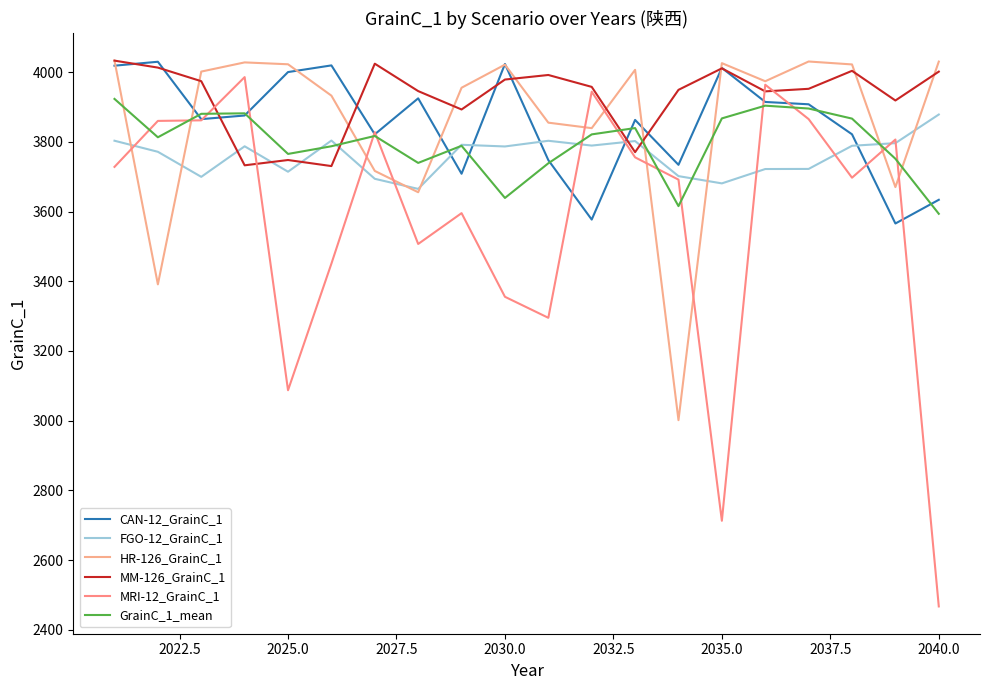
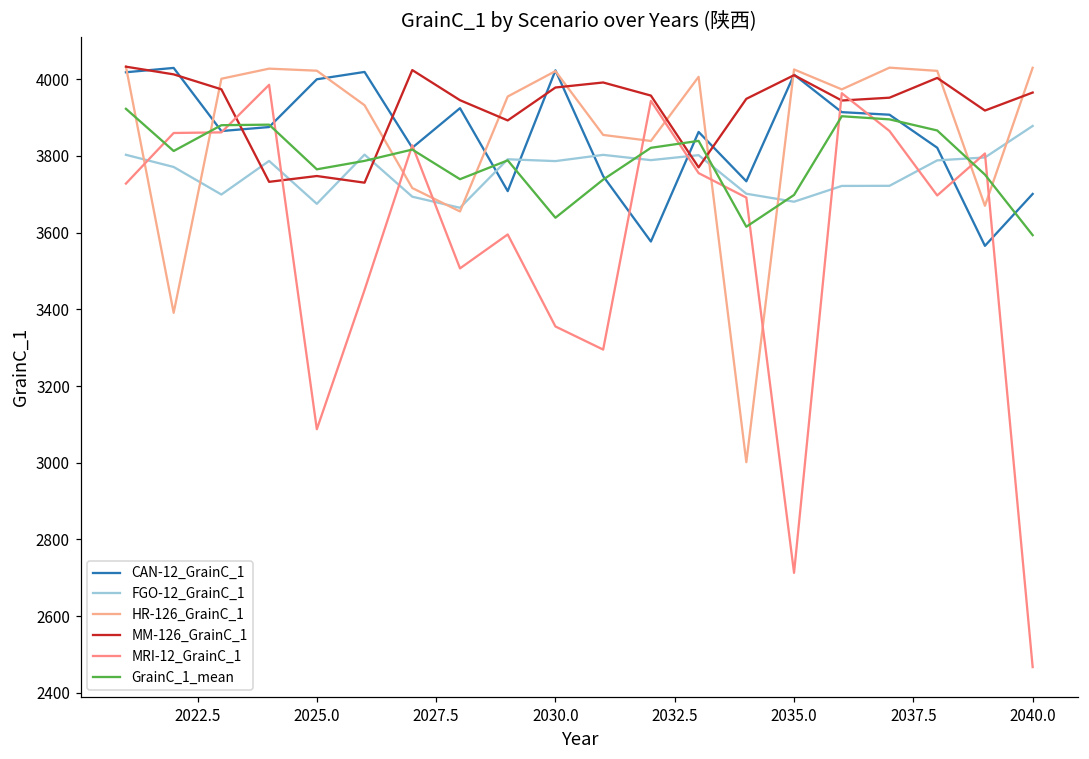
  {
    "CAN-12_GrainC_1": {
      "2025.0": 4000,
-     "2040.0": 3630
+     "2040.0": 3700
    },
    "FGO-12_GrainC_1": {
-     "2025.0": 3710,
+     "2025.0": 3680,
      "2030.0": 3790,
      "2035.0": 3680,
      "2040.0": 3880
    },
    "MM-126_GrainC_1": {
      "2025.0": 3750,
      "2030.0": 3980,
-     "2040.0": 4000
+     "2040.0": 3970
    },
    "GrainC_1_mean": {
      "2025.0": 3770,
      "2030.0": 3640,
-     "2035.0": 3870,
+     "2035.0": 3700,
      "2040.0": 3590
    }
  }
